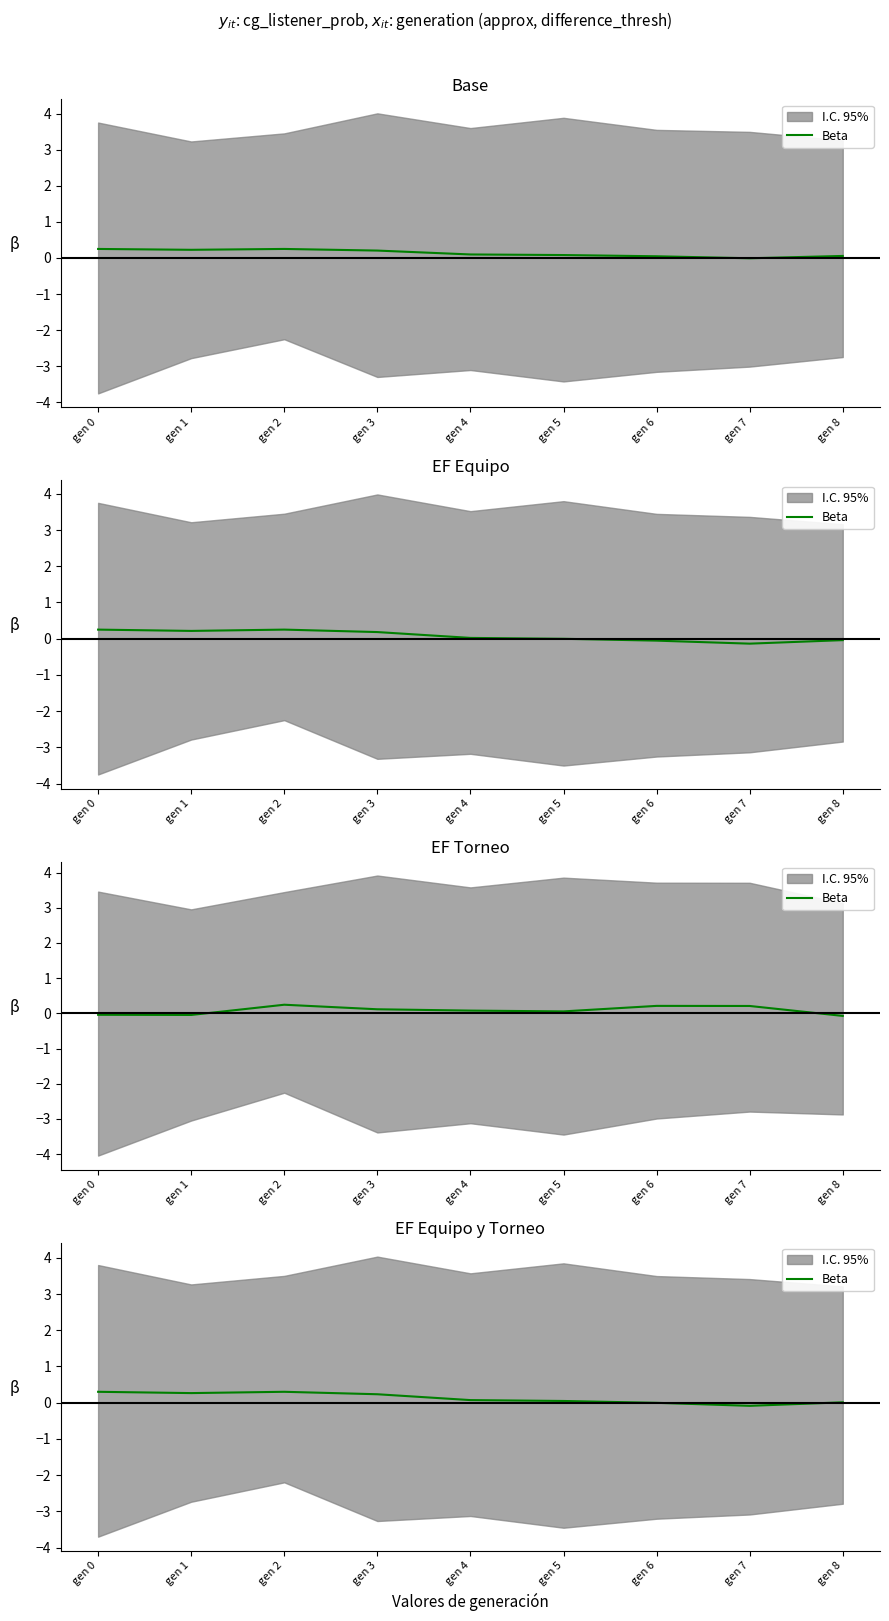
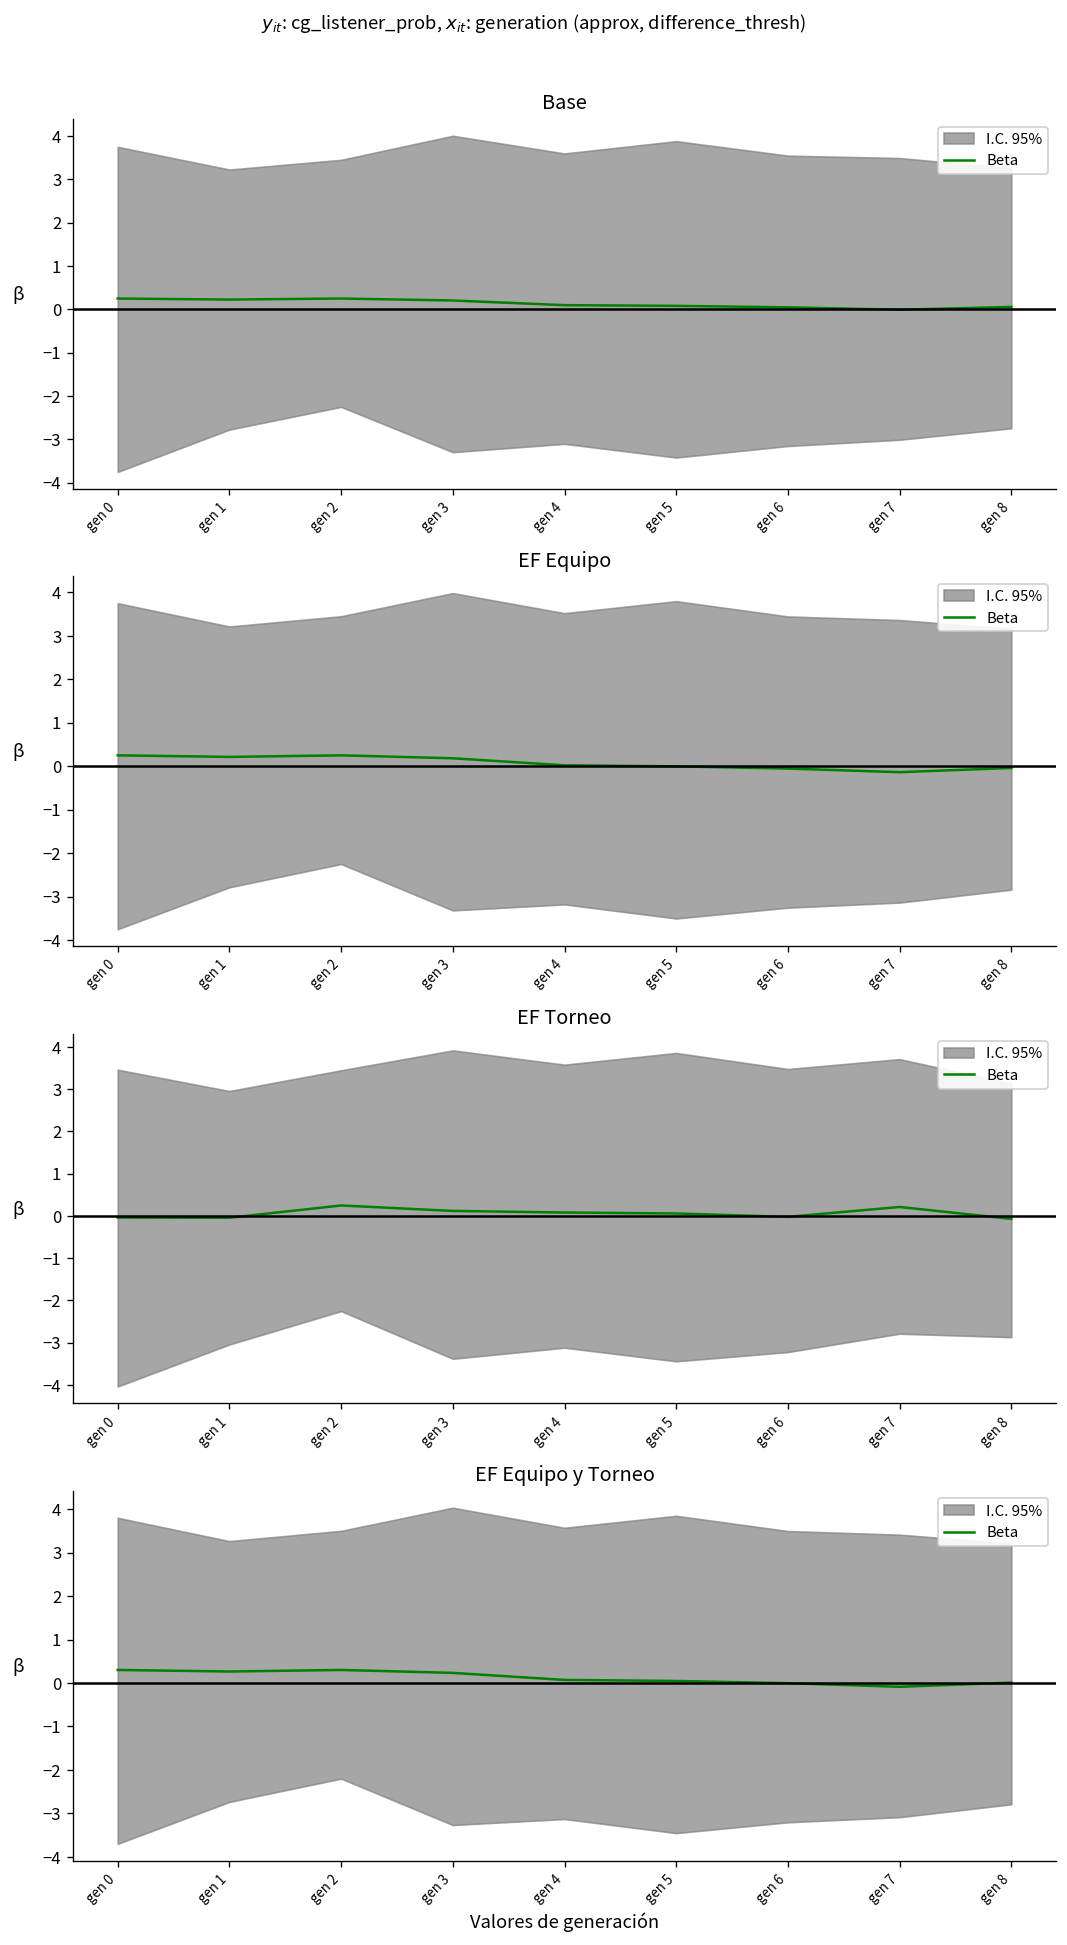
  {
    "Base": {
      "Beta": {
        "gen 0": 0.3,
        "gen 1": 0.2,
        "gen 2": 0.3,
        "gen 3": 0.2,
        "gen 4": 0.1,
        "gen 5": 0.1,
        "gen 6": 0.0,
        "gen 7": 0.0,
        "gen 8": 0.1
      }
    },
    "EF Equipo": {
      "Beta": {
        "gen 0": 0.3,
        "gen 1": 0.2,
        "gen 2": 0.3,
        "gen 3": 0.2,
        "gen 4": 0.0,
        "gen 5": 0.0,
        "gen 6": -0.1,
        "gen 7": -0.1,
        "gen 8": 0.0
      }
    },
    "EF Torneo": {
      "Beta": {
        "gen 0": 0.0,
        "gen 1": 0.0,
        "gen 2": 0.2,
        "gen 3": 0.1,
        "gen 4": 0.1,
        "gen 5": 0.1,
-       "gen 6": 0.2,
+       "gen 6": 0.0,
        "gen 7": 0.2,
        "gen 8": -0.1
      }
    },
    "EF Equipo y Torneo": {
      "Beta": {
        "gen 0": 0.3,
        "gen 1": 0.3,
        "gen 2": 0.3,
        "gen 3": 0.2,
        "gen 4": 0.1,
        "gen 5": 0.0,
        "gen 6": 0.0,
        "gen 7": -0.1,
        "gen 8": 0.0
      }
    }
  }
